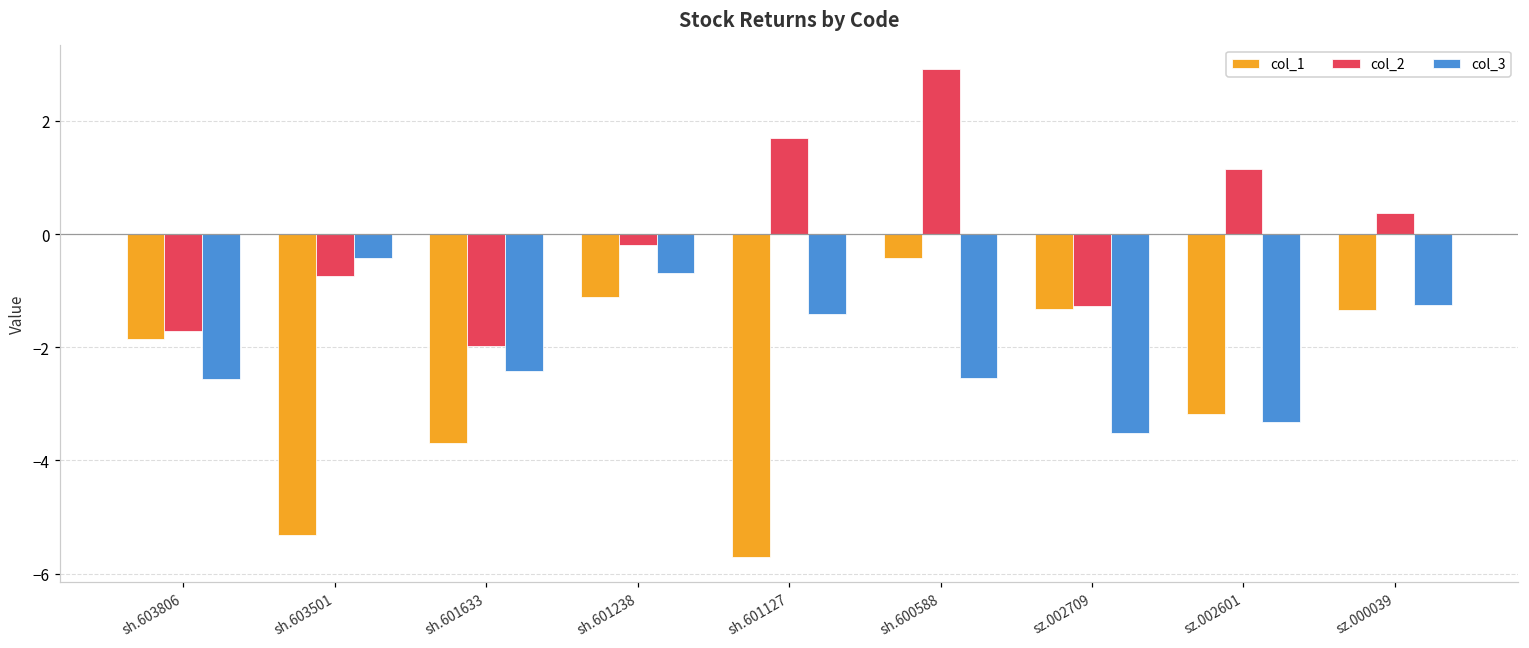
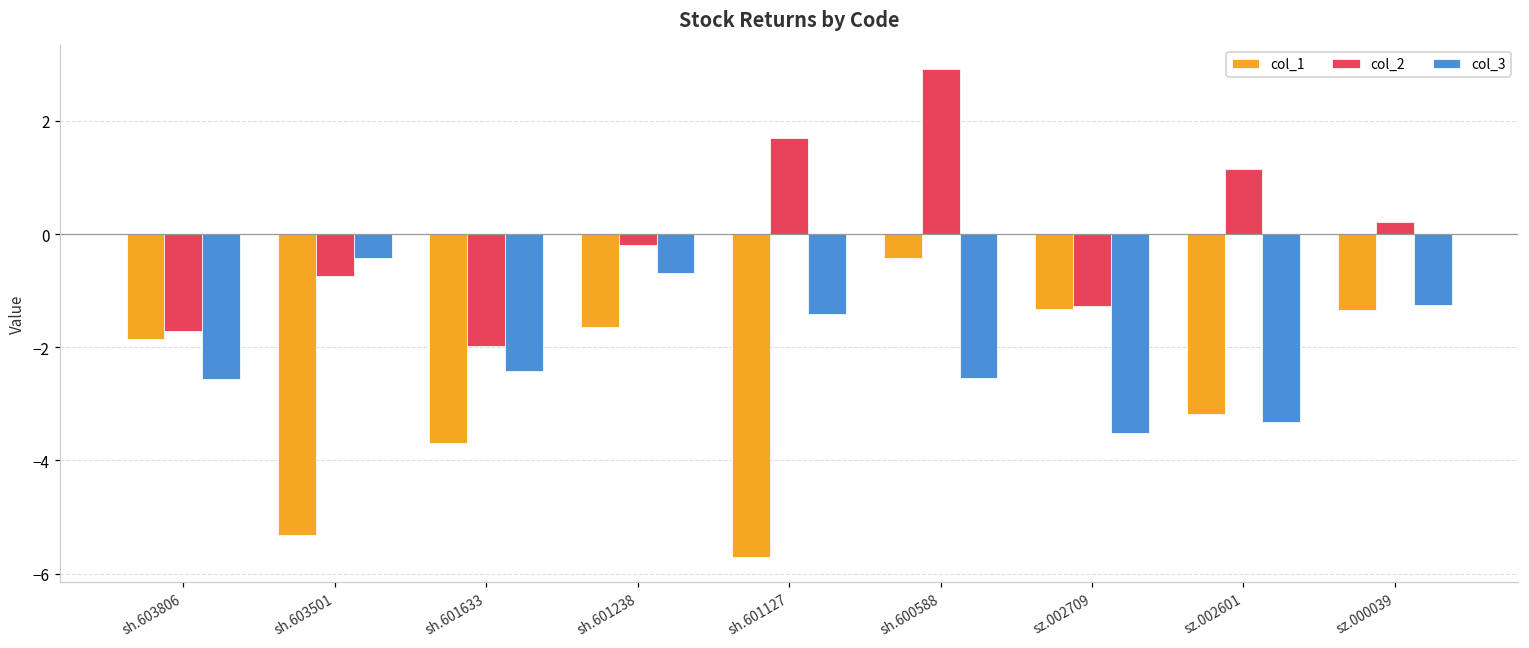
  {
    "col_1": {
      "sh.603806": -1.9,
      "sh.603501": -5.3,
      "sh.601633": -3.7,
-     "sh.601238": -1.1,
+     "sh.601238": -1.6,
      "sh.601127": -5.7,
      "sh.600588": -0.4,
      "sz.002709": -1.3,
      "sz.002601": -3.2,
      "sz.000039": -1.3
    },
    "col_2": {
      "sh.603806": -1.7,
      "sh.603501": -0.7,
      "sh.601633": -2.0,
      "sh.601238": -0.2,
      "sh.601127": 1.7,
      "sh.600588": 2.9,
      "sz.002709": -1.3,
      "sz.002601": 1.1,
-     "sz.000039": 0.4
+     "sz.000039": 0.2
    },
    "col_3": {
      "sh.603806": -2.6,
      "sh.603501": -0.4,
      "sh.601633": -2.4,
      "sh.601238": -0.7,
      "sh.601127": -1.4,
      "sh.600588": -2.5,
      "sz.002709": -3.5,
      "sz.002601": -3.3,
      "sz.000039": -1.3
    }
  }
